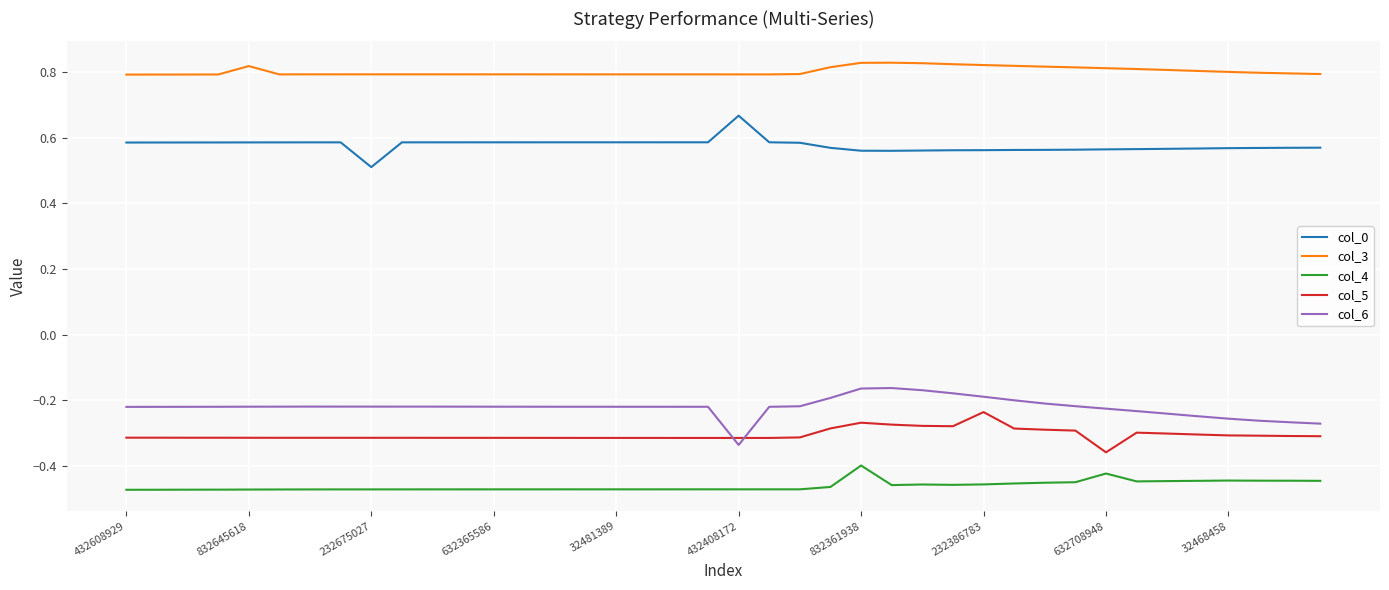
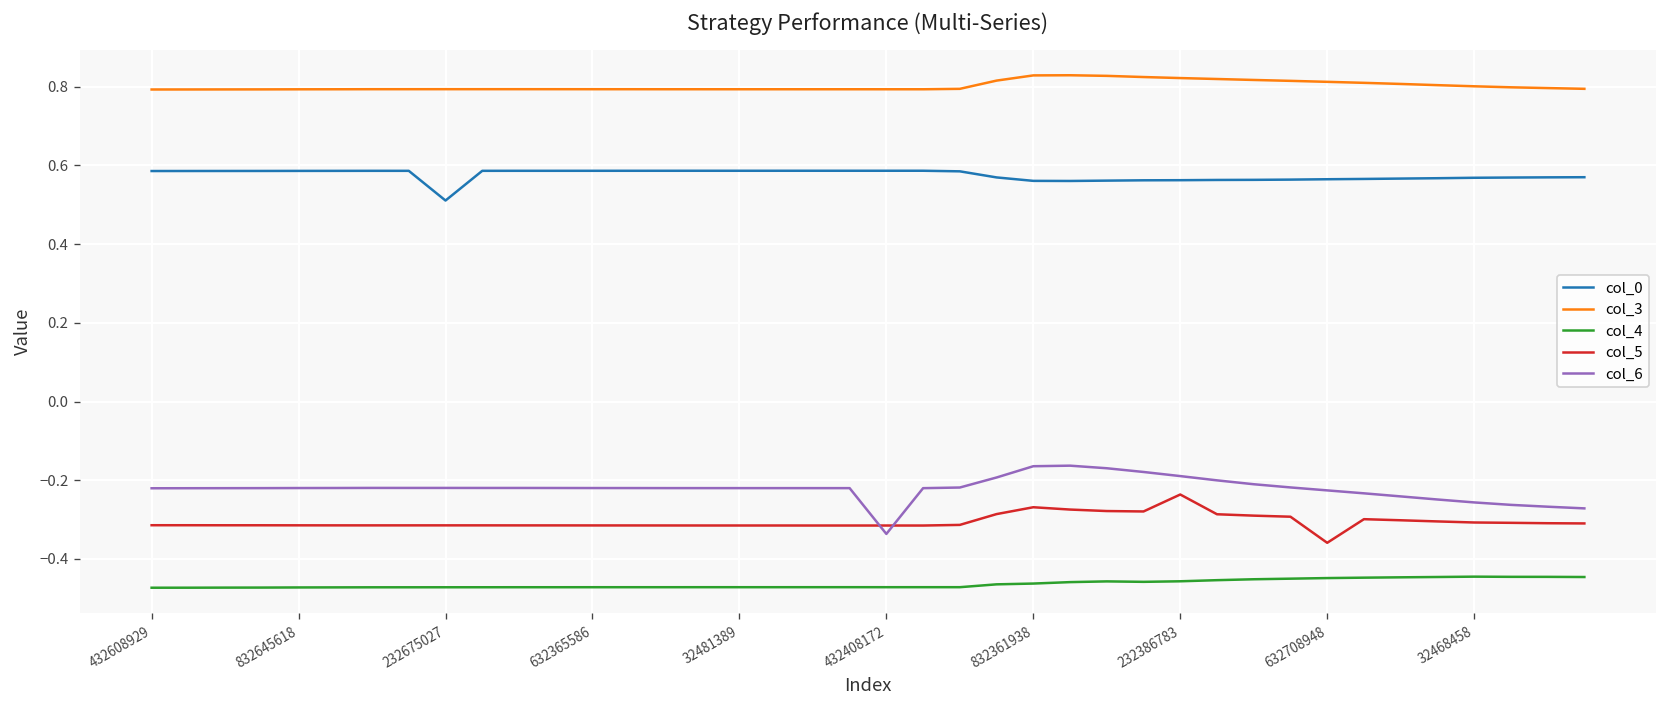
  {
    "col_0": {
      "432608929": 0.59,
      "832645618": 0.59,
      "232675027": 0.51,
      "632365586": 0.59,
      "32481389": 0.59,
-     "432408172": 0.67,
+     "432408172": 0.59,
      "832361938": 0.56,
      "232386783": 0.56,
      "632708948": 0.56,
      "32468458": 0.57
    },
    "col_3": {
      "432608929": 0.79,
-     "832645618": 0.82,
+     "832645618": 0.79,
      "232675027": 0.79,
      "632365586": 0.79,
      "32481389": 0.79,
      "432408172": 0.79,
      "832361938": 0.83,
      "232386783": 0.82,
      "632708948": 0.81,
      "32468458": 0.80
    },
    "col_4": {
      "432608929": -0.47,
      "832645618": -0.47,
      "232675027": -0.47,
      "632365586": -0.47,
      "32481389": -0.47,
      "432408172": -0.47,
-     "832361938": -0.40,
+     "832361938": -0.46,
      "232386783": -0.46,
-     "632708948": -0.42,
+     "632708948": -0.45,
      "32468458": -0.44
    },
    "col_5": {
      "432608929": -0.31,
      "832645618": -0.31,
      "232675027": -0.31,
      "632365586": -0.31,
      "32481389": -0.31,
      "432408172": -0.32,
      "832361938": -0.27,
      "232386783": -0.24,
      "632708948": -0.36,
      "32468458": -0.31
    },
    "col_6": {
      "432608929": -0.22,
      "832645618": -0.22,
      "232675027": -0.22,
      "632365586": -0.22,
      "32481389": -0.22,
      "432408172": -0.34,
      "832361938": -0.16,
      "232386783": -0.19,
      "632708948": -0.23,
      "32468458": -0.26
    }
  }
